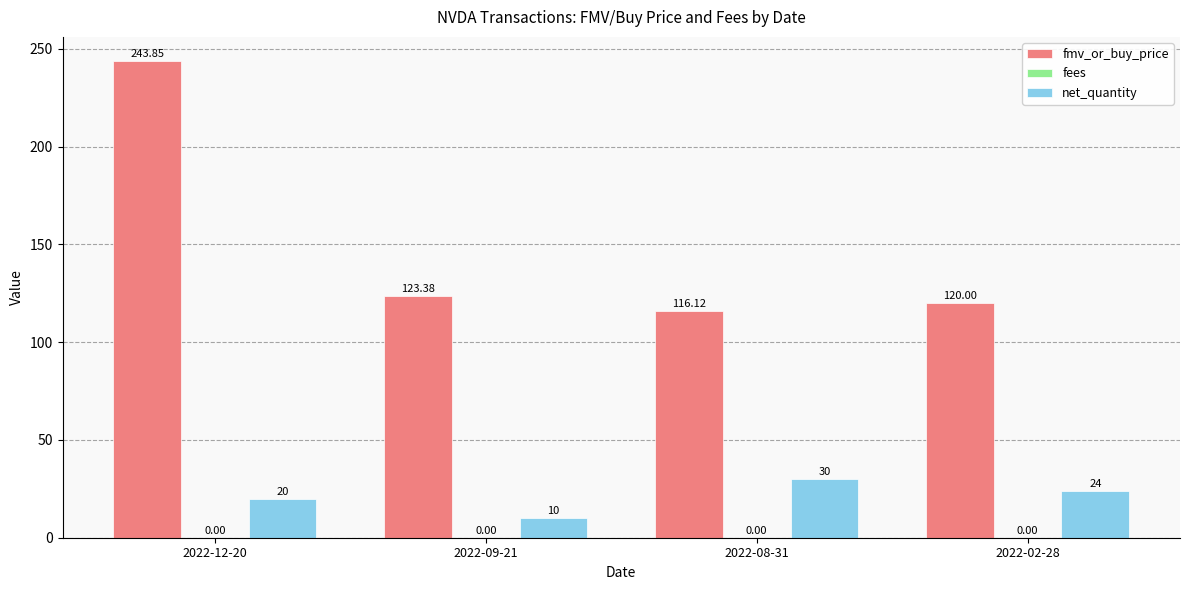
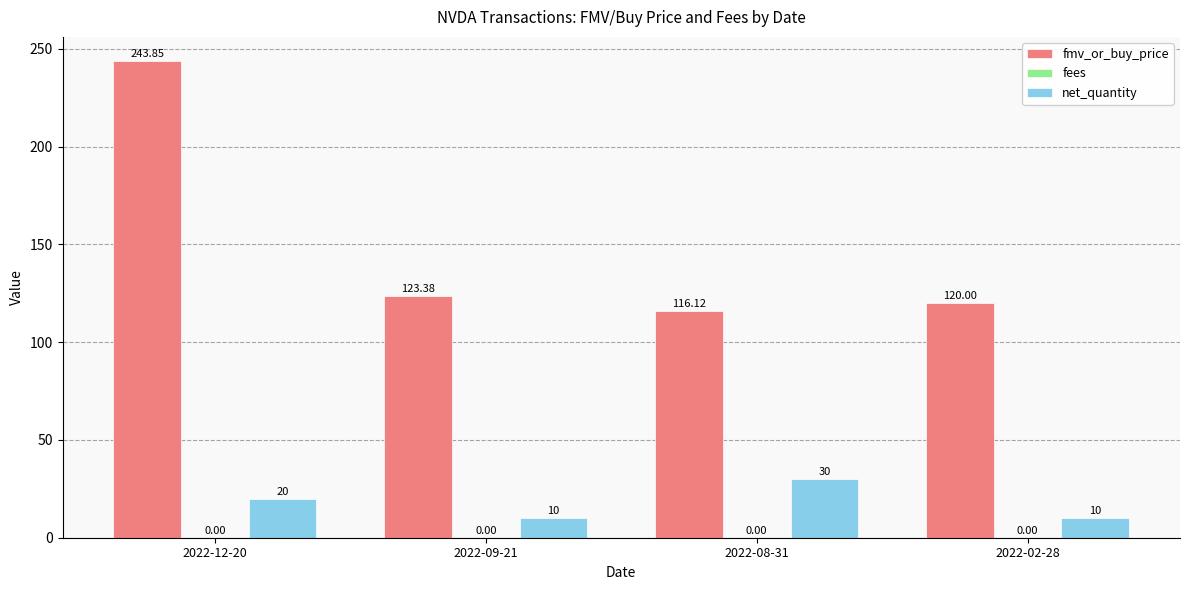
  {
    "fmv_or_buy_price": {
      "2022-12-20": 243.85,
      "2022-09-21": 123.38,
      "2022-08-31": 116.12,
      "2022-02-28": 120.00
    },
    "fees": {
      "2022-12-20": 0.00,
      "2022-09-21": 0.00,
      "2022-08-31": 0.00,
      "2022-02-28": 0.00
    },
    "net_quantity": {
      "2022-12-20": 20,
      "2022-09-21": 10,
      "2022-08-31": 30,
-     "2022-02-28": 24
+     "2022-02-28": 10
    }
  }
